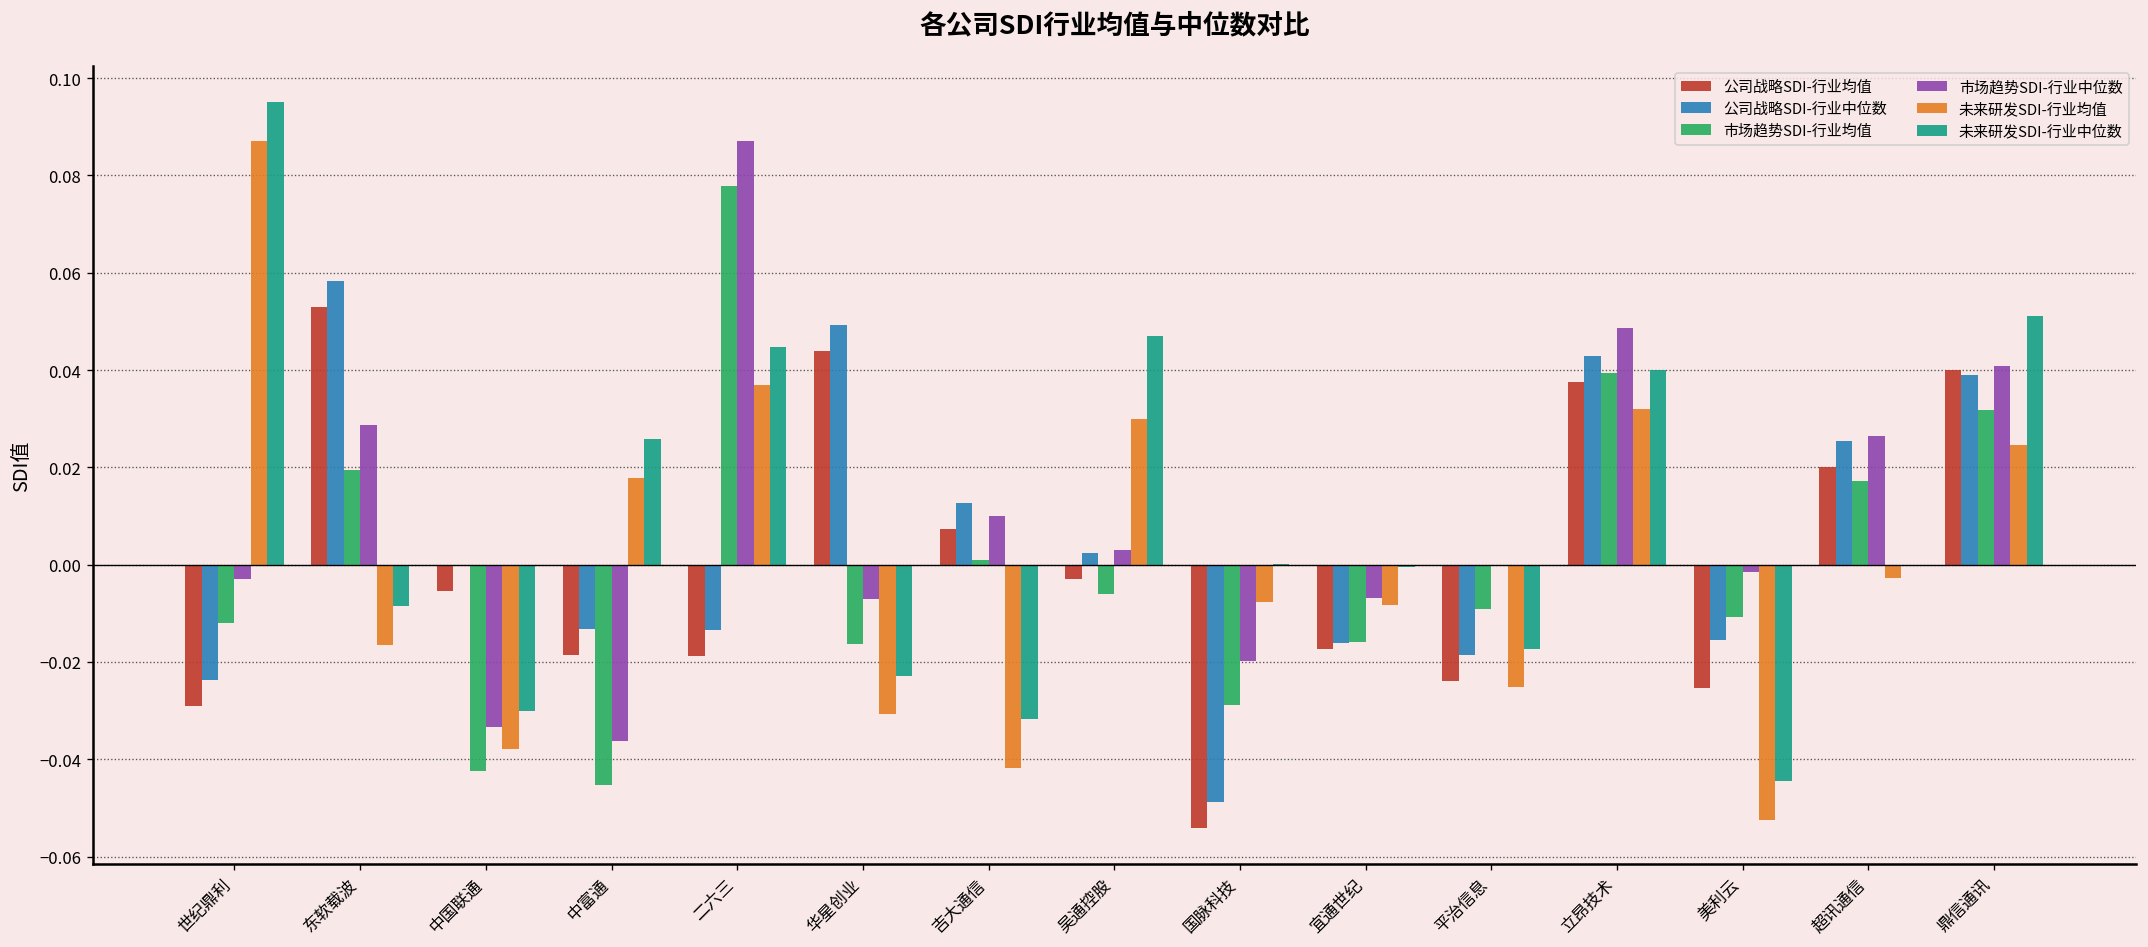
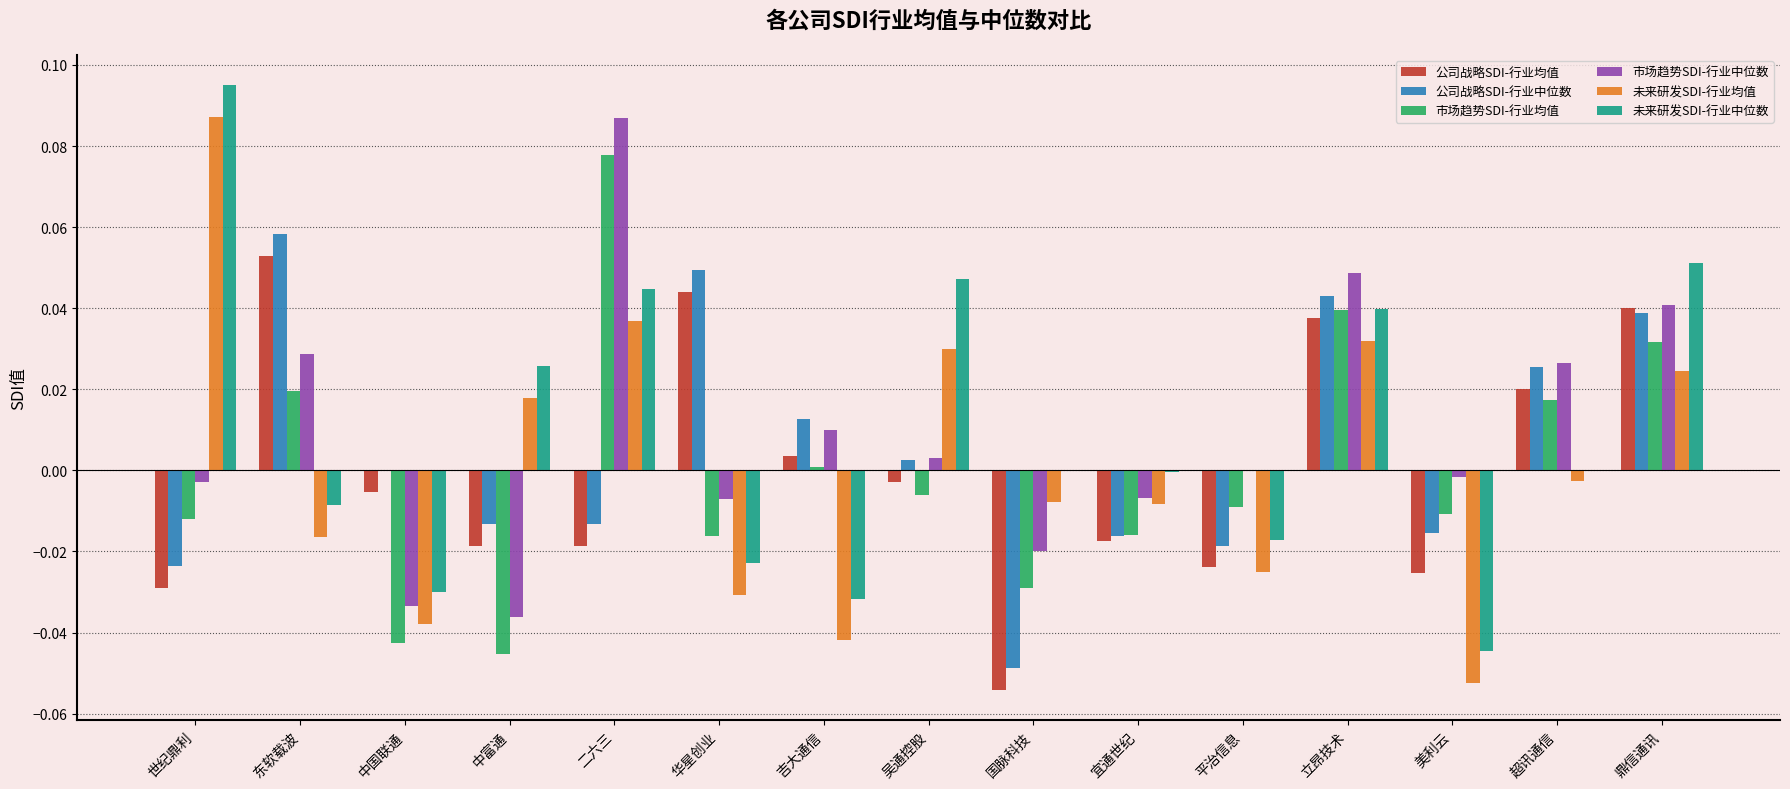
  {
    "公司战略SDI-行业均值": {
      "世纪鼎利": -0.029,
      "东软载波": 0.053,
      "中国联通": -0.005,
      "中富通": -0.019,
      "二六三": -0.019,
      "华星创业": 0.044,
-     "吉大通信": 0.007,
+     "吉大通信": 0.003,
      "吴通控股": -0.003,
      "国脉科技": -0.054,
      "宜通世纪": -0.017,
      "平治信息": -0.024,
      "立昂技术": 0.038,
      "美利云": -0.025,
      "超讯通信": 0.020,
      "鼎信通讯": 0.040
    },
    "公司战略SDI-行业中位数": {
      "世纪鼎利": -0.024,
      "东软载波": 0.058,
      "中国联通": 0.000,
      "中富通": -0.013,
      "二六三": -0.013,
      "华星创业": 0.049,
      "吉大通信": 0.013,
      "吴通控股": 0.002,
      "国脉科技": -0.049,
      "宜通世纪": -0.016,
      "平治信息": -0.019,
      "立昂技术": 0.043,
      "美利云": -0.016,
      "超讯通信": 0.025,
      "鼎信通讯": 0.039
    },
    "市场趋势SDI-行业中位数": {
      "世纪鼎利": -0.003,
      "东软载波": 0.029,
      "中国联通": -0.033,
      "中富通": -0.036,
      "二六三": 0.087,
      "华星创业": -0.007,
      "吉大通信": 0.010,
      "吴通控股": 0.003,
      "国脉科技": -0.020,
      "宜通世纪": -0.007,
      "平治信息": 0.000,
      "立昂技术": 0.049,
      "美利云": -0.002,
      "超讯通信": 0.026,
      "鼎信通讯": 0.041
    },
    "未来研发SDI-行业均值": {
      "世纪鼎利": 0.087,
      "东软载波": -0.016,
      "中国联通": -0.038,
      "中富通": 0.018,
      "二六三": 0.037,
      "华星创业": -0.031,
      "吉大通信": -0.042,
      "吴通控股": 0.030,
      "国脉科技": -0.008,
      "宜通世纪": -0.008,
      "平治信息": -0.025,
      "立昂技术": 0.032,
      "美利云": -0.052,
      "超讯通信": -0.003,
      "鼎信通讯": 0.024
    }
  }
